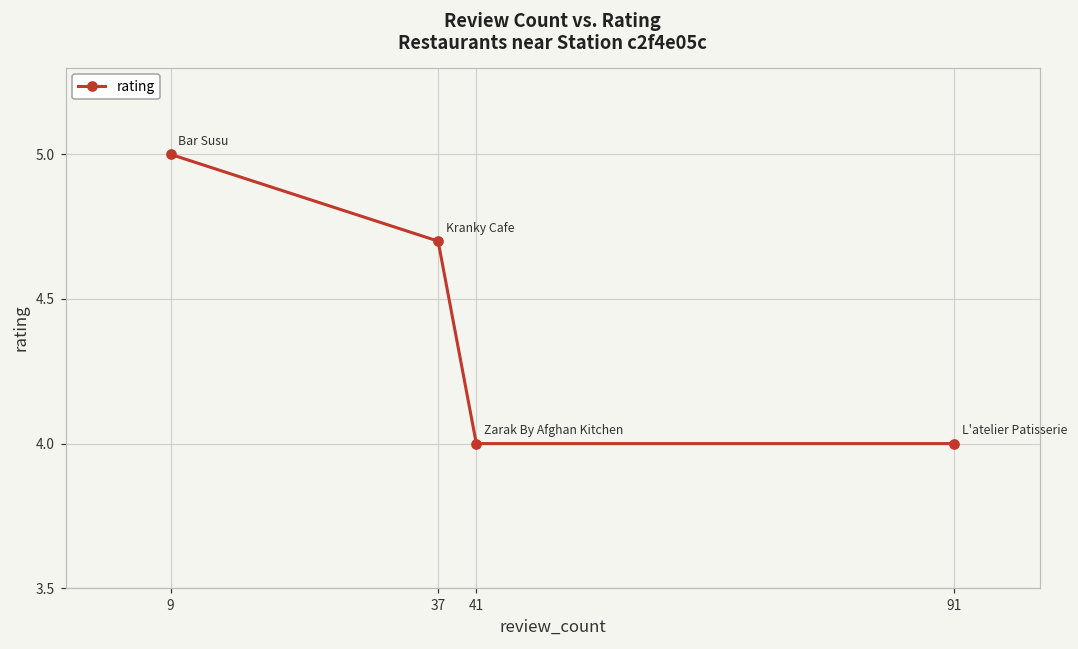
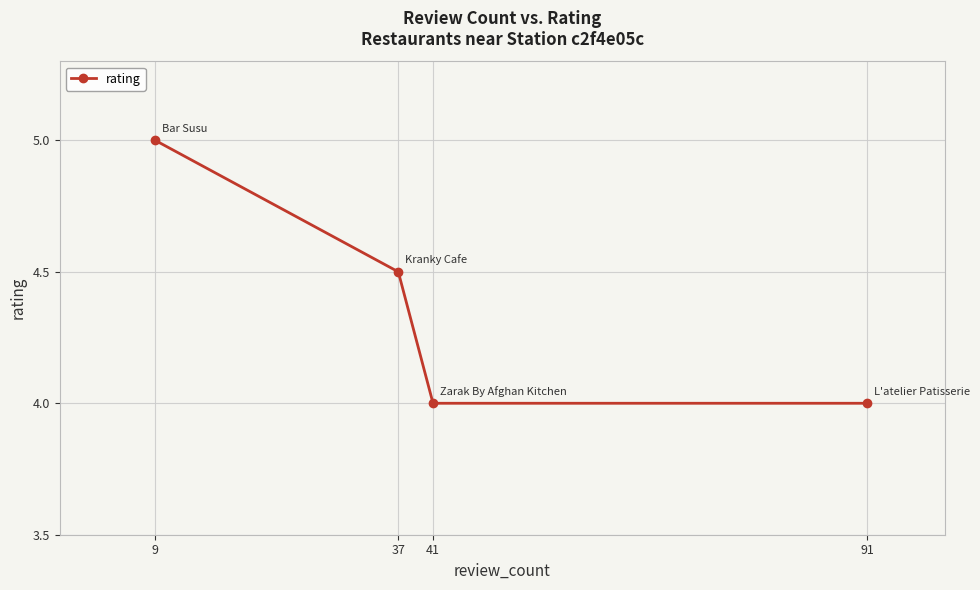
  {
    "9": 5.0,
-   "37": 4.7,
+   "37": 4.5,
    "41": 4.0,
    "91": 4.0
  }
